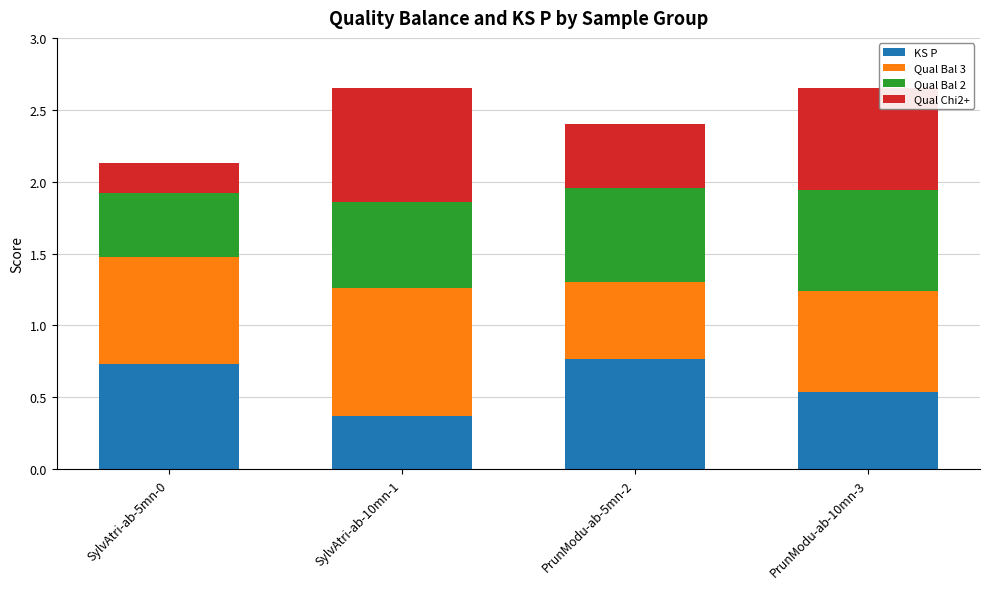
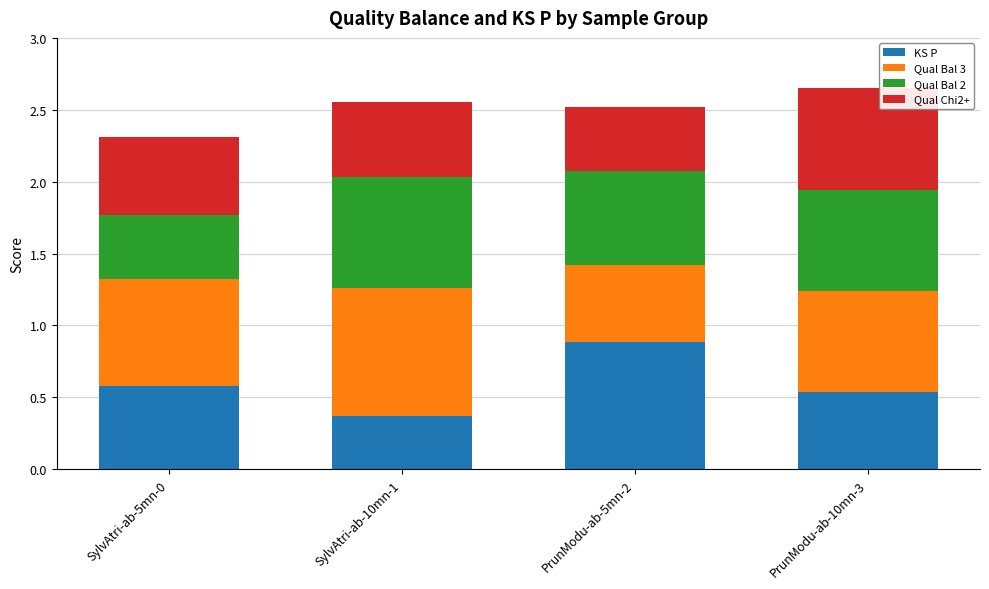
  {
    "KS P": {
-     "SylvAtri-ab-5mn-0": 0.73,
+     "SylvAtri-ab-5mn-0": 0.58,
      "SylvAtri-ab-10mn-1": 0.37,
-     "PrunModu-ab-5mn-2": 0.77,
+     "PrunModu-ab-5mn-2": 0.89,
      "PrunModu-ab-10mn-3": 0.54
    },
    "Qual Bal 3": {
      "SylvAtri-ab-5mn-0": 0.75,
      "SylvAtri-ab-10mn-1": 0.90,
      "PrunModu-ab-5mn-2": 0.53,
      "PrunModu-ab-10mn-3": 0.70
    },
    "Qual Bal 2": {
      "SylvAtri-ab-5mn-0": 0.44,
-     "SylvAtri-ab-10mn-1": 0.59,
+     "SylvAtri-ab-10mn-1": 0.77,
      "PrunModu-ab-5mn-2": 0.65,
      "PrunModu-ab-10mn-3": 0.70
    },
    "Qual Chi2+": {
-     "SylvAtri-ab-5mn-0": 0.21,
-     "SylvAtri-ab-10mn-1": 0.80,
+     "SylvAtri-ab-5mn-0": 0.55,
+     "SylvAtri-ab-10mn-1": 0.52,
      "PrunModu-ab-5mn-2": 0.45,
      "PrunModu-ab-10mn-3": 0.71
    }
  }
